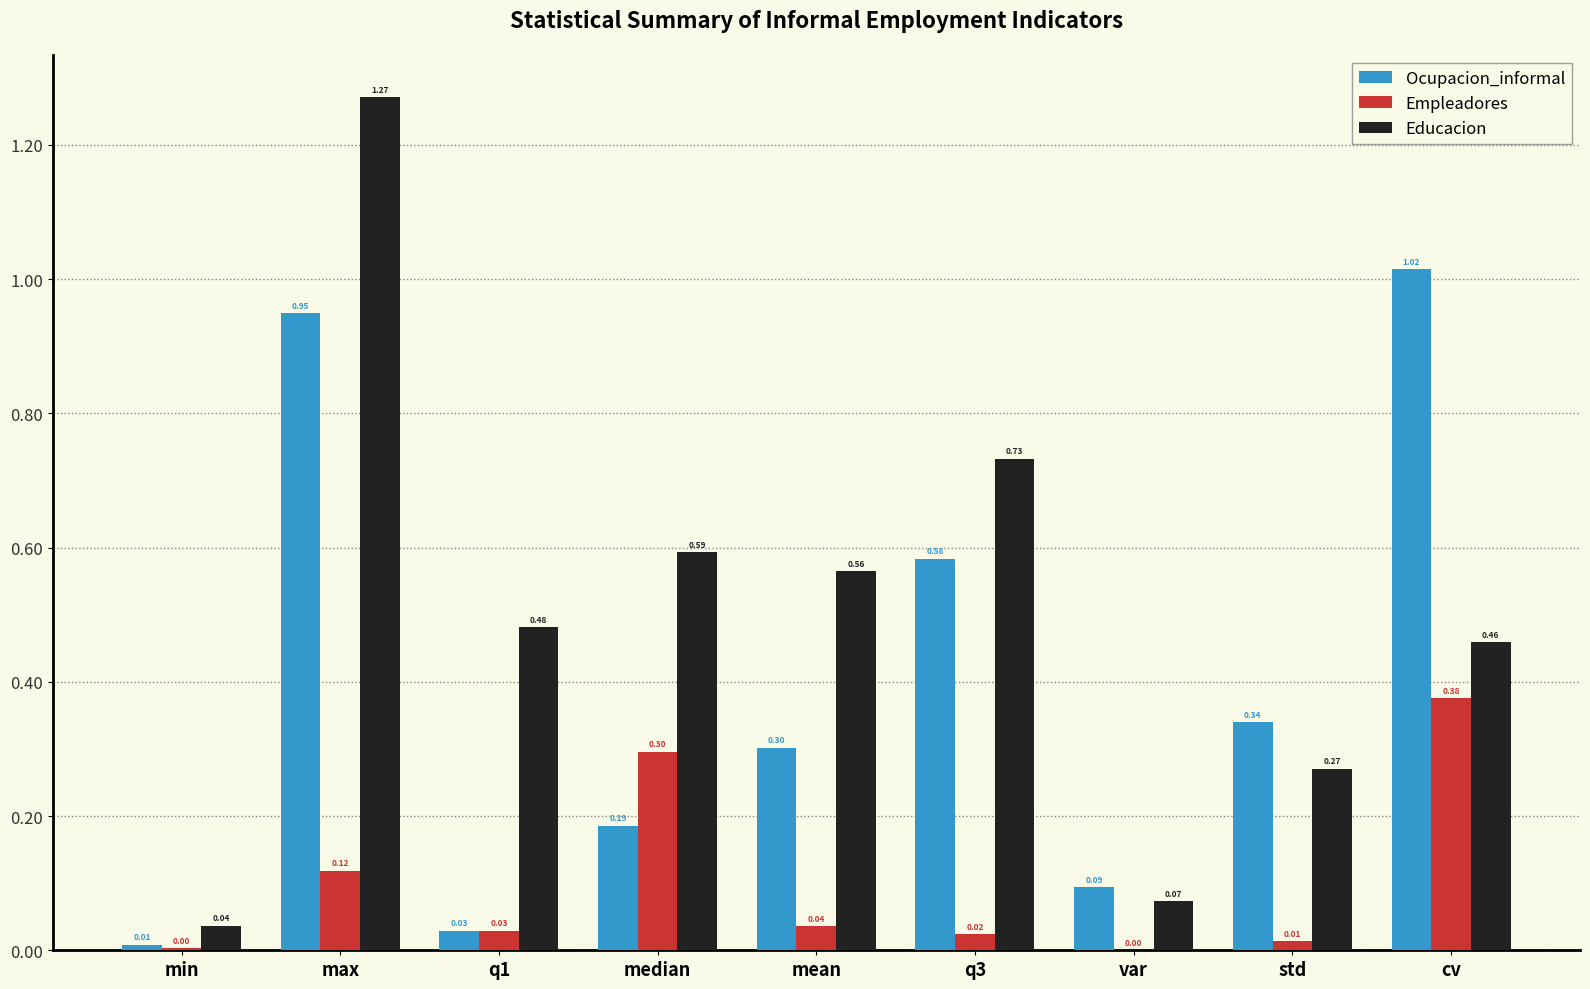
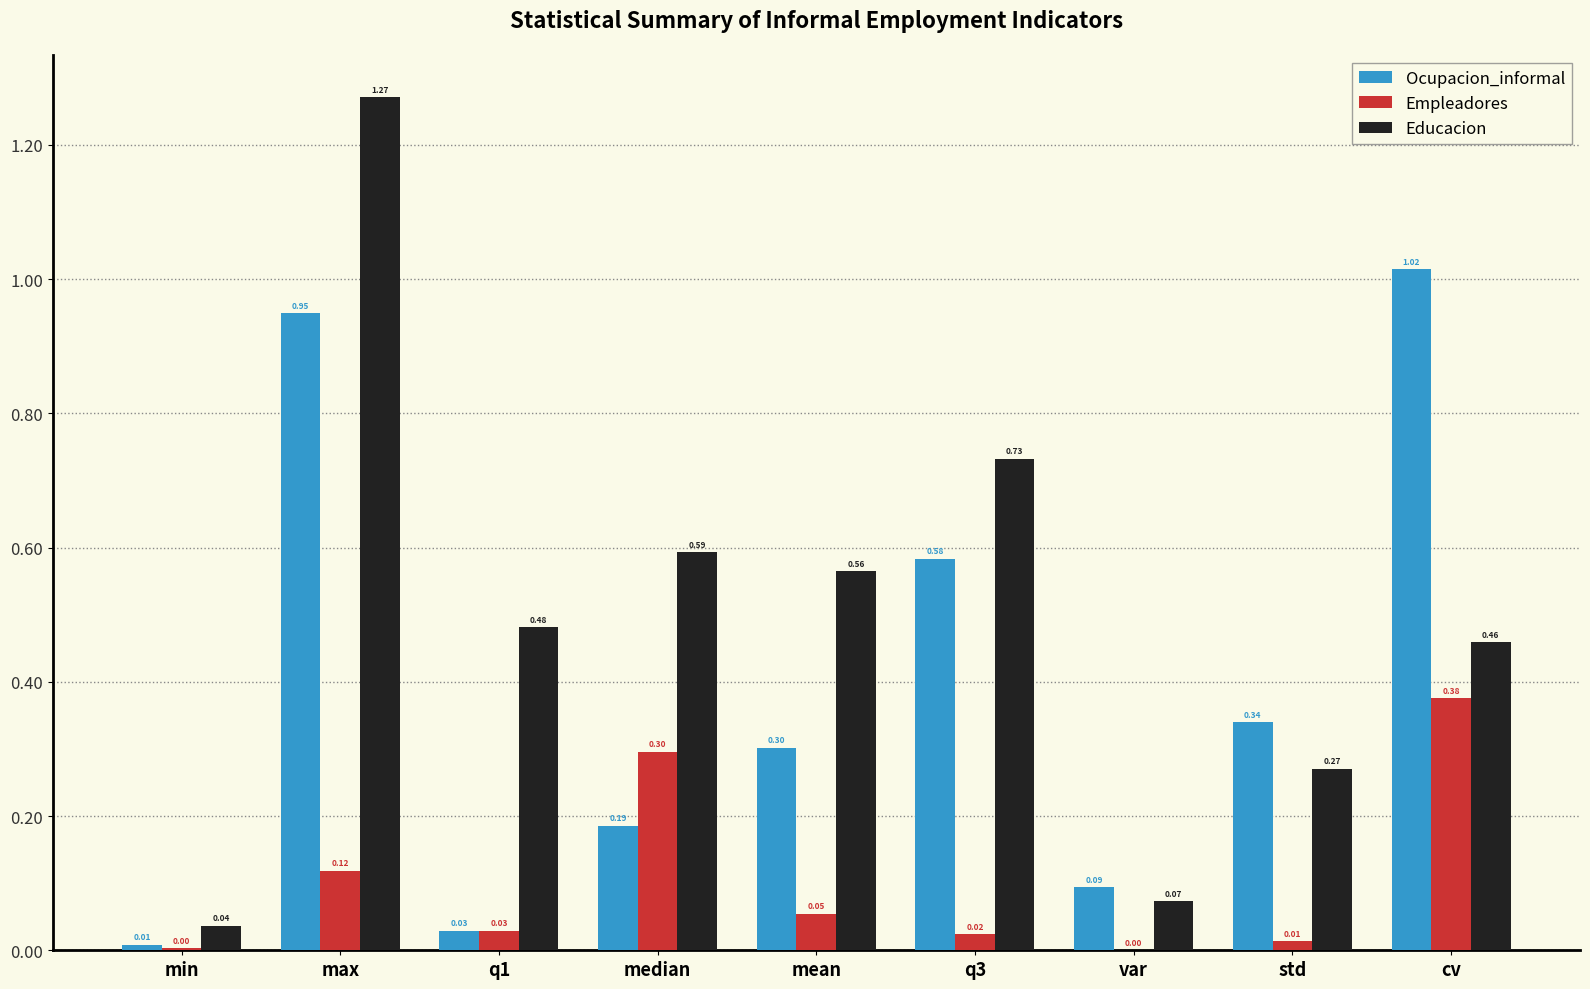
  {
    "Ocupacion_informal": {
      "min": 0.01,
      "max": 0.95,
      "q1": 0.03,
      "median": 0.19,
      "mean": 0.30,
      "q3": 0.58,
      "var": 0.09,
      "std": 0.34,
      "cv": 1.02
    },
    "Empleadores": {
      "min": 0.00,
      "max": 0.12,
      "q1": 0.03,
      "median": 0.30,
-     "mean": 0.04,
+     "mean": 0.05,
      "q3": 0.02,
      "var": 0.00,
      "std": 0.01,
      "cv": 0.38
    },
    "Educacion": {
      "min": 0.04,
      "max": 1.27,
      "q1": 0.48,
      "median": 0.59,
      "mean": 0.56,
      "q3": 0.73,
      "var": 0.07,
      "std": 0.27,
      "cv": 0.46
    }
  }
